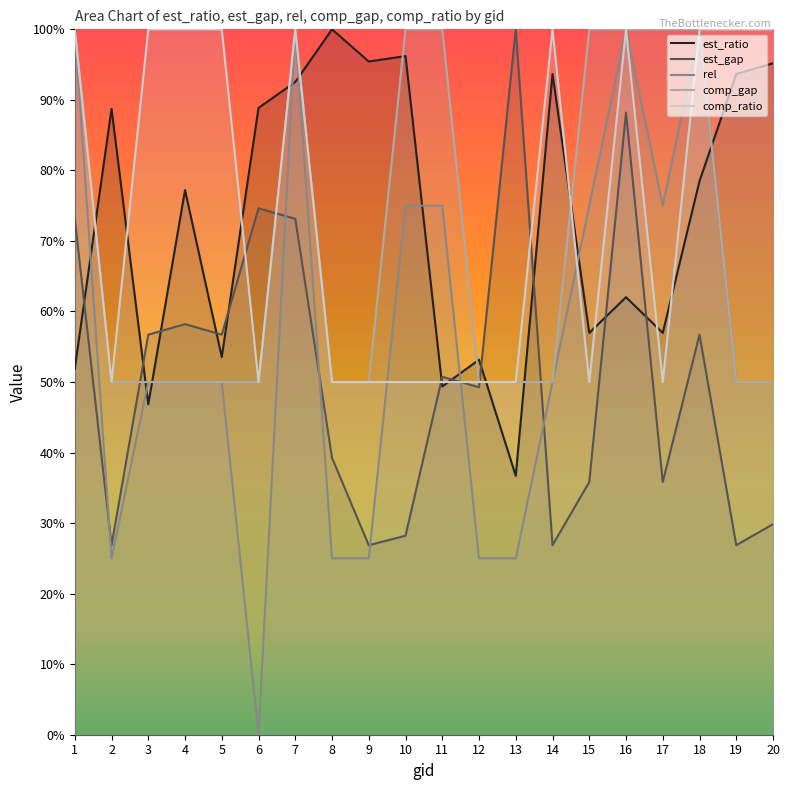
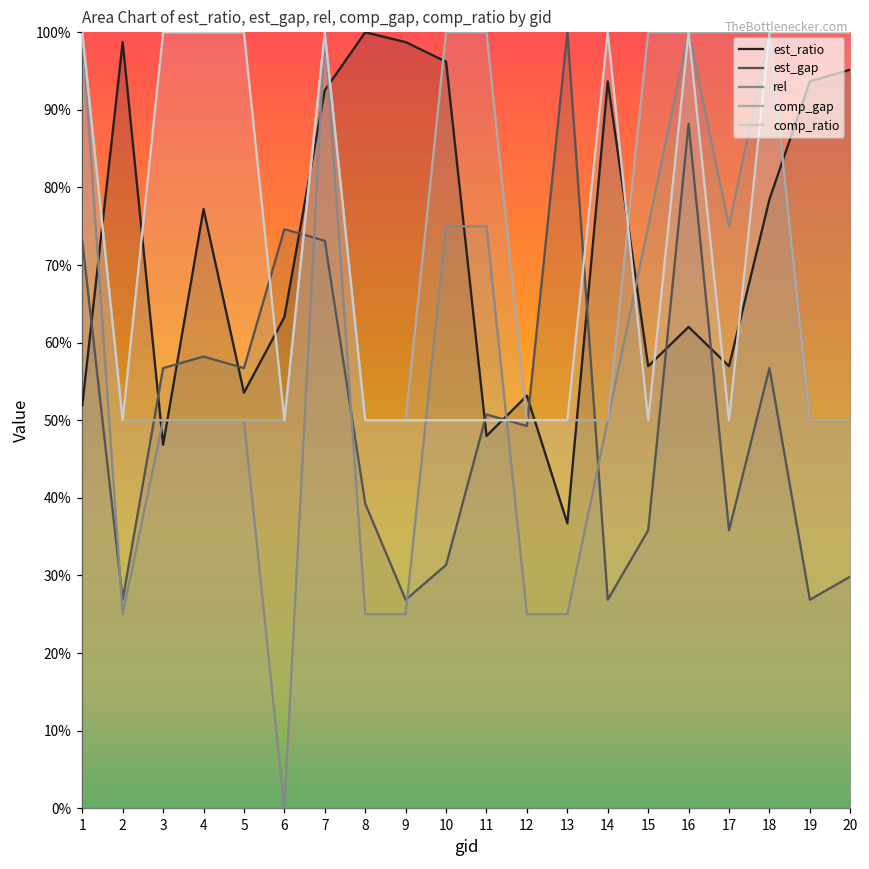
  {
    "est_ratio": {
      "1": "52%",
-     "2": "89%",
+     "2": "99%",
      "3": "47%",
      "4": "77%",
      "5": "54%",
-     "6": "89%",
+     "6": "63%",
      "7": "93%",
      "8": "100%",
-     "9": "95%",
+     "9": "99%",
      "10": "96%",
-     "11": "49%",
+     "11": "48%",
      "12": "53%",
      "13": "37%",
      "14": "94%",
      "15": "57%",
      "16": "62%",
      "17": "57%",
      "18": "78%",
      "20": "95%"
    },
    "est_gap": {
      "1": "73%",
      "2": "27%",
      "3": "57%",
      "4": "58%",
      "5": "57%",
      "6": "75%",
      "7": "73%",
      "8": "39%",
      "9": "27%",
-     "10": "28%",
+     "10": "31%",
      "11": "51%",
      "12": "49%",
      "13": "100%",
      "14": "27%",
      "15": "36%",
      "16": "88%",
      "17": "36%",
      "18": "57%",
      "19": "27%",
      "20": "30%"
    }
  }
